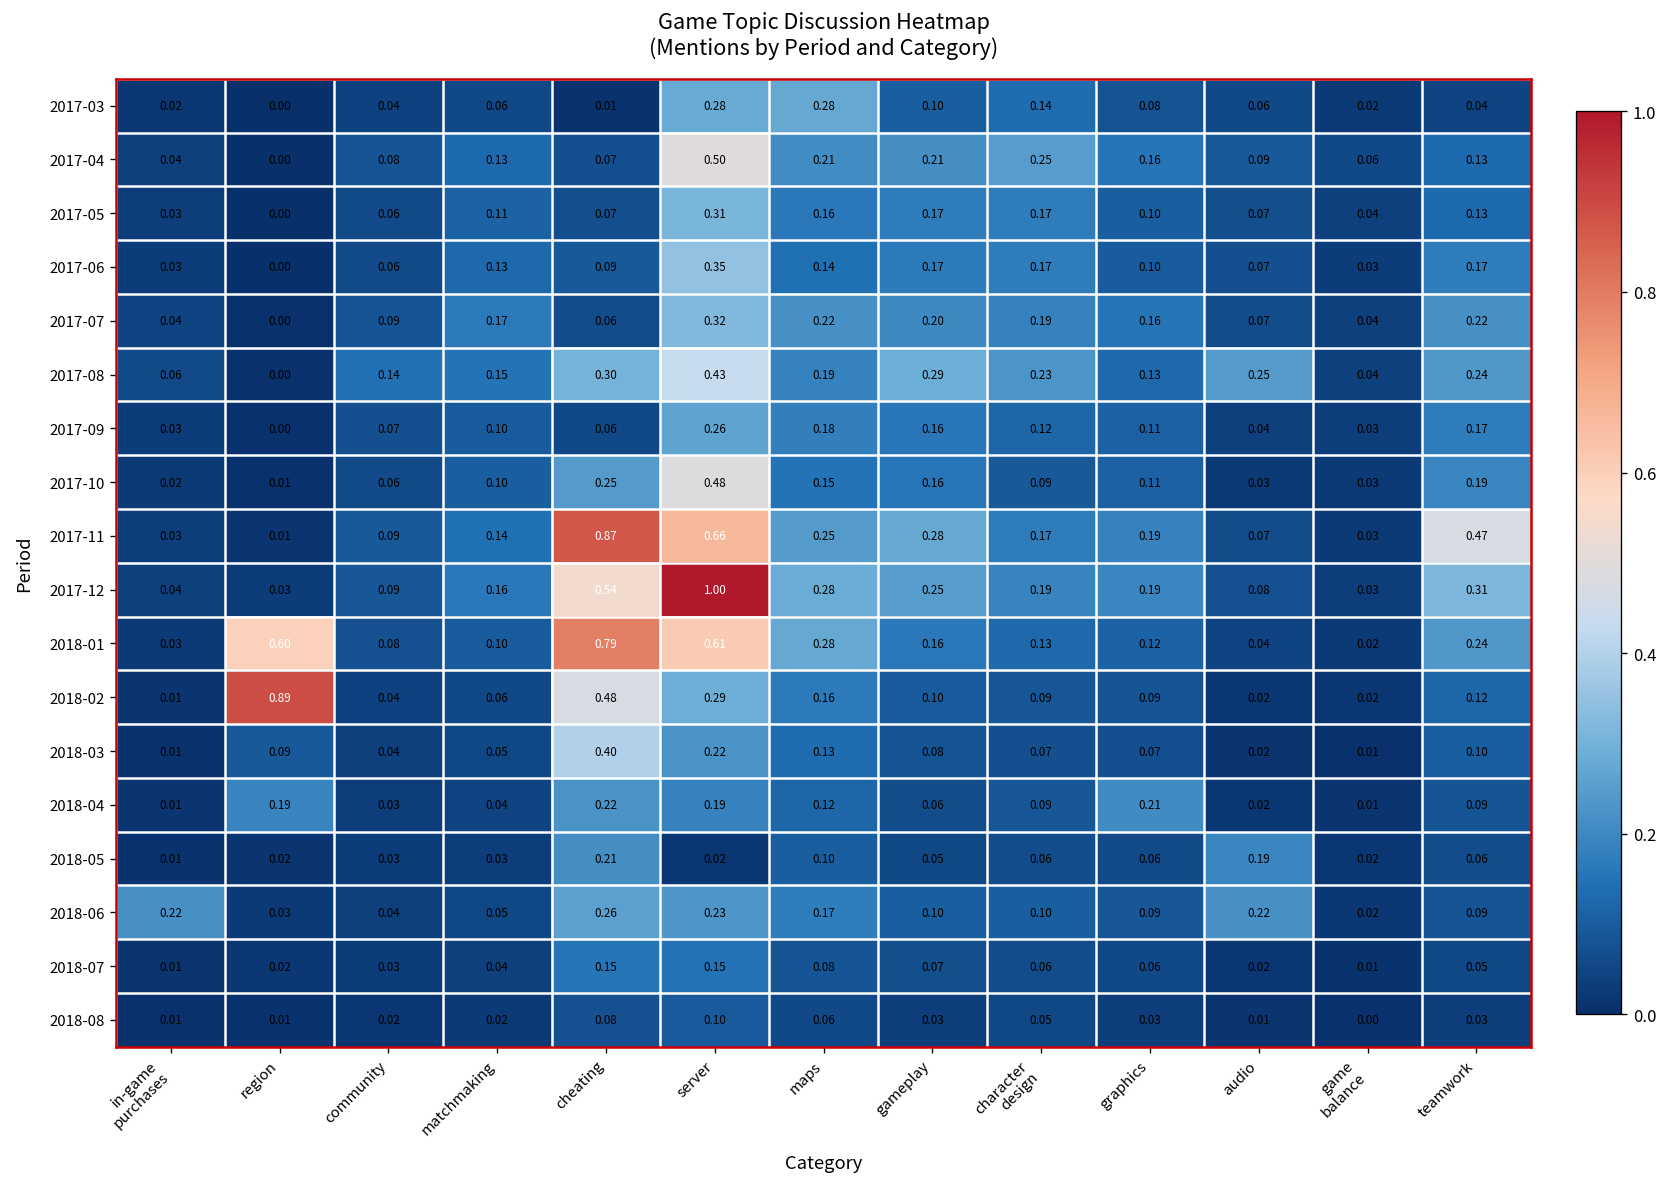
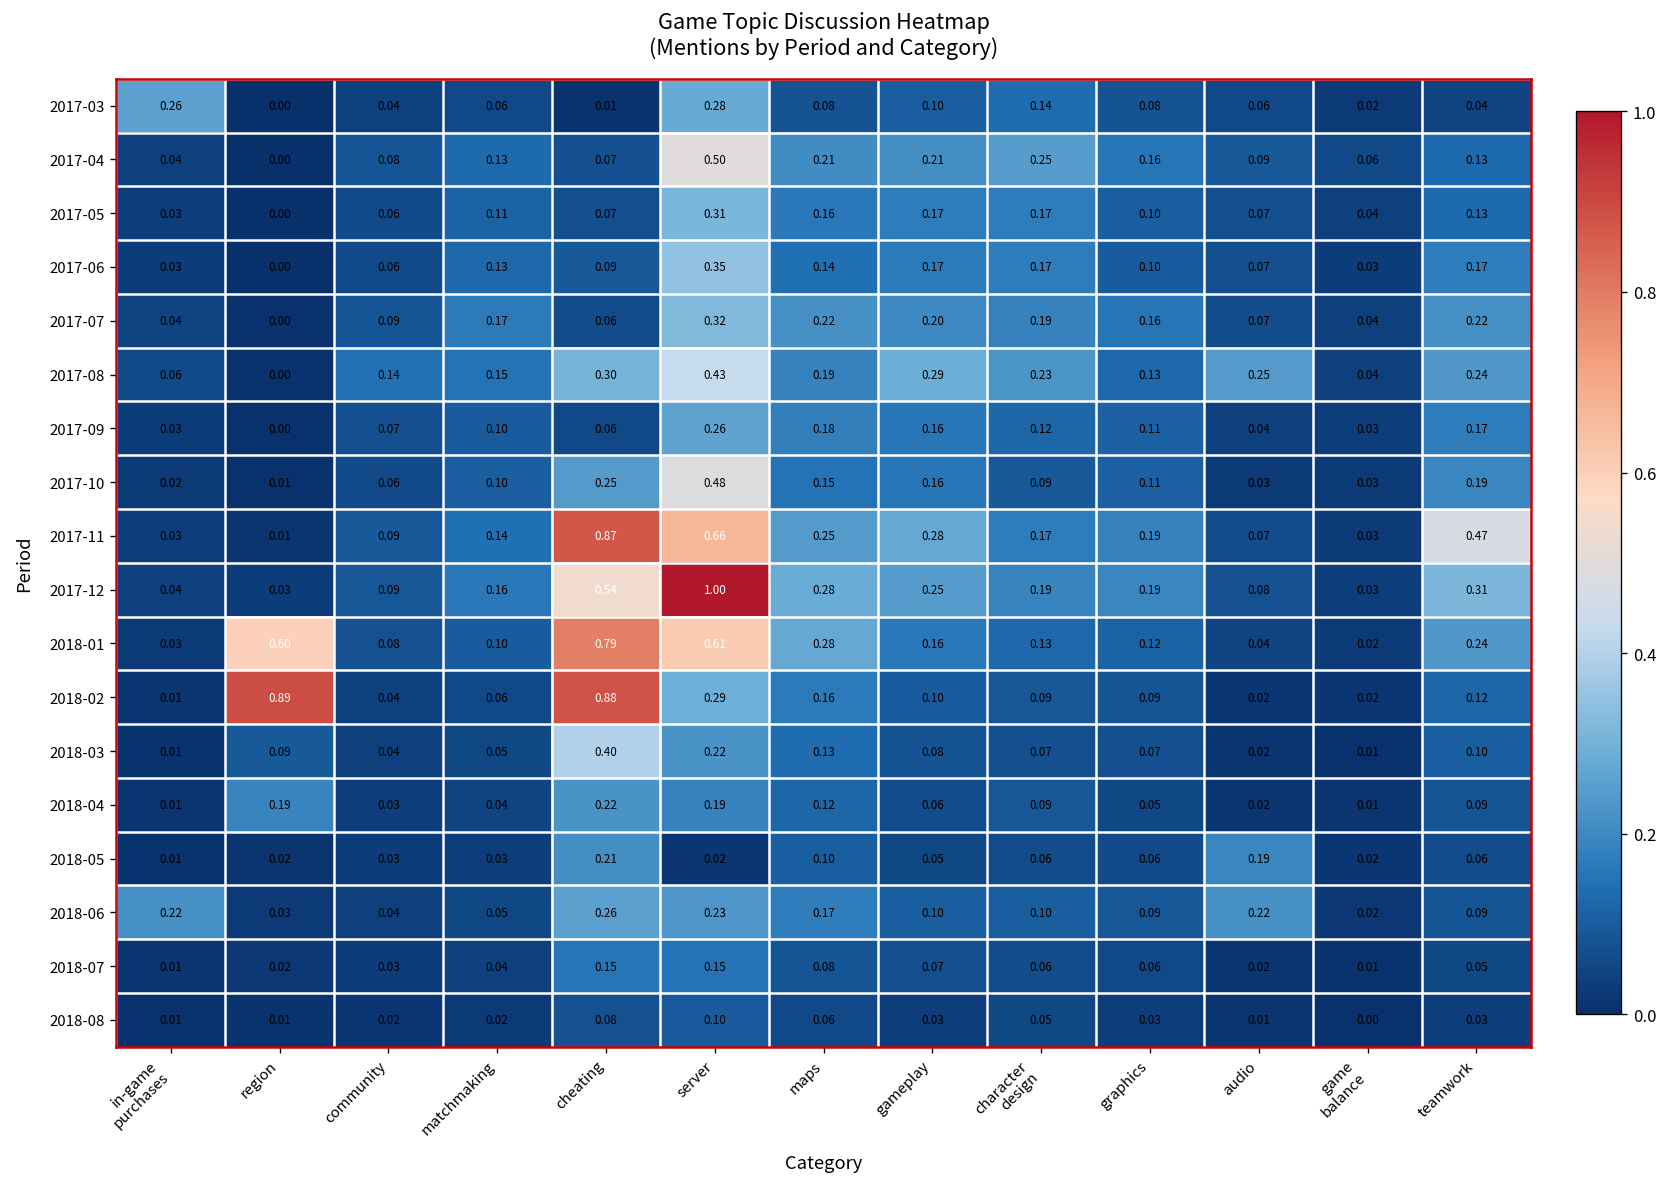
  {
    "2017-03": {
-     "in-game purchases": 0.02,
+     "in-game purchases": 0.26,
      "region": 0.00,
      "community": 0.04,
      "matchmaking": 0.06,
      "cheating": 0.01,
      "server": 0.28,
-     "maps": 0.28,
+     "maps": 0.08,
      "gameplay": 0.10,
      "character design": 0.14,
      "graphics": 0.08,
      "audio": 0.06,
      "game balance": 0.02,
      "teamwork": 0.04
    },
    "2018-02": {
      "in-game purchases": 0.01,
      "region": 0.89,
      "community": 0.04,
      "matchmaking": 0.06,
-     "cheating": 0.48,
+     "cheating": 0.88,
      "server": 0.29,
      "maps": 0.16,
      "gameplay": 0.10,
      "character design": 0.09,
      "graphics": 0.09,
      "audio": 0.02,
      "game balance": 0.02,
      "teamwork": 0.12
    },
    "2018-04": {
      "in-game purchases": 0.01,
      "region": 0.19,
      "community": 0.03,
      "matchmaking": 0.04,
      "cheating": 0.22,
      "server": 0.19,
      "maps": 0.12,
      "gameplay": 0.06,
      "character design": 0.09,
-     "graphics": 0.21,
+     "graphics": 0.05,
      "audio": 0.02,
      "game balance": 0.01,
      "teamwork": 0.09
    }
  }
